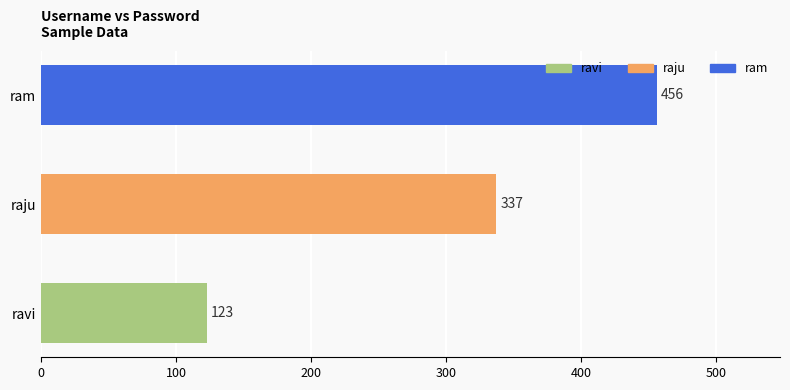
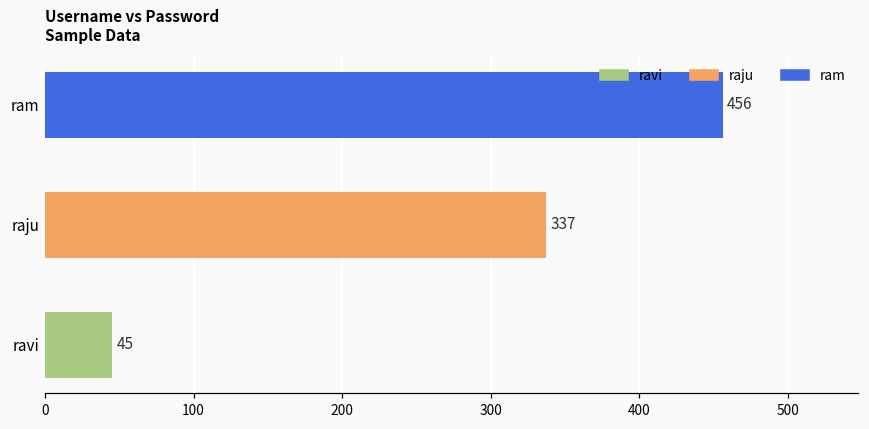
  {
    "ram": 456,
    "raju": 337,
-   "ravi": 123
+   "ravi": 45
  }
